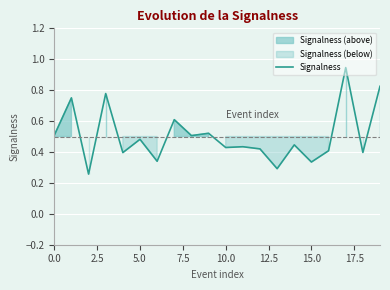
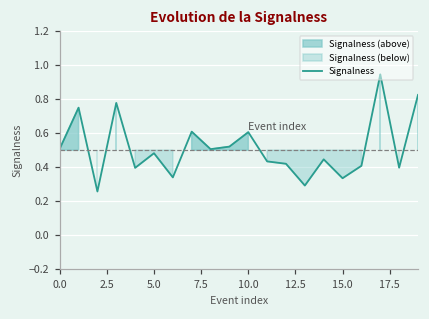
  {
    "0.0": 0.51,
    "5.0": 0.48,
-   "10.0": 0.43,
+   "10.0": 0.61,
    "15.0": 0.34
  }
